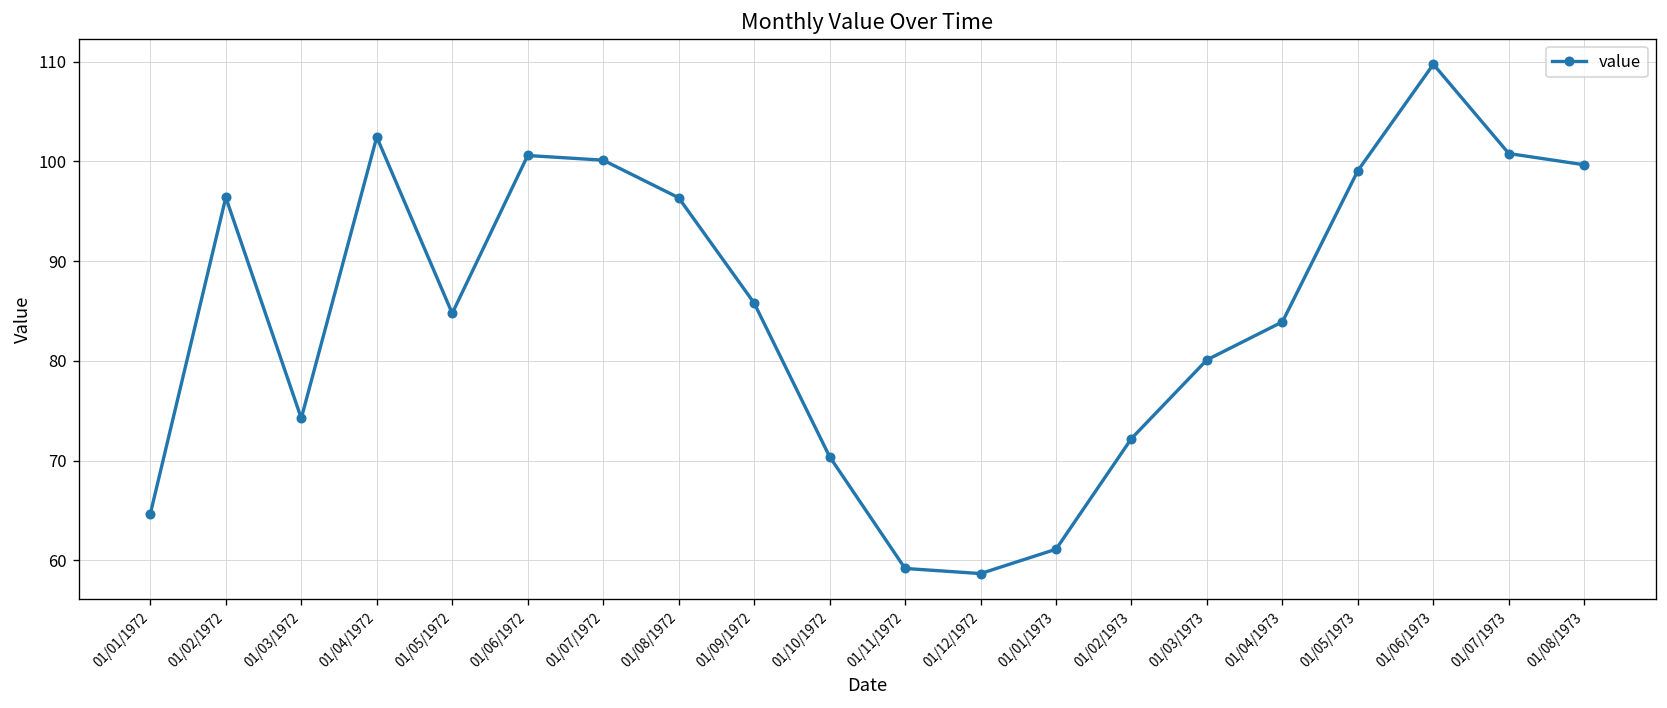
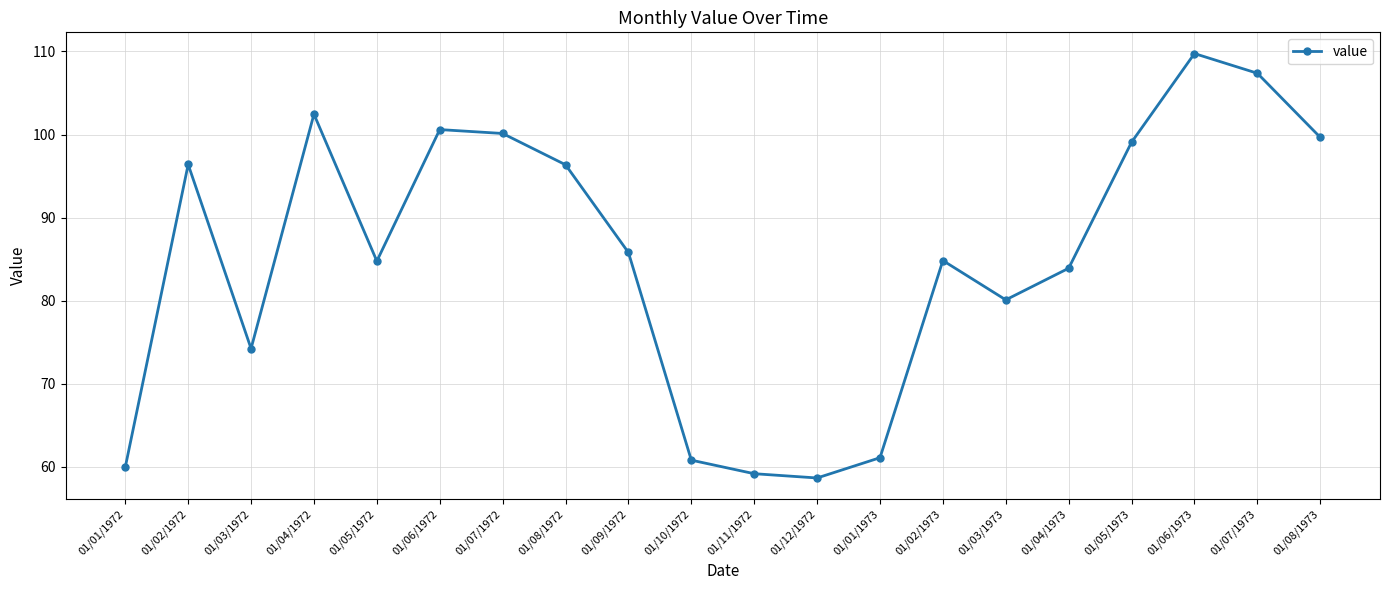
  {
-   "01/01/1972": 65,
+   "01/01/1972": 60,
    "01/02/1972": 96,
    "01/03/1972": 74,
    "01/04/1972": 102,
    "01/05/1972": 85,
    "01/06/1972": 101,
    "01/07/1972": 100,
    "01/08/1972": 96,
    "01/09/1972": 86,
-   "01/10/1972": 70,
+   "01/10/1972": 61,
    "01/11/1972": 59,
    "01/12/1972": 59,
    "01/01/1973": 61,
-   "01/02/1973": 72,
+   "01/02/1973": 85,
    "01/03/1973": 80,
    "01/04/1973": 84,
    "01/05/1973": 99,
    "01/06/1973": 110,
-   "01/07/1973": 101,
+   "01/07/1973": 107,
    "01/08/1973": 100
  }
